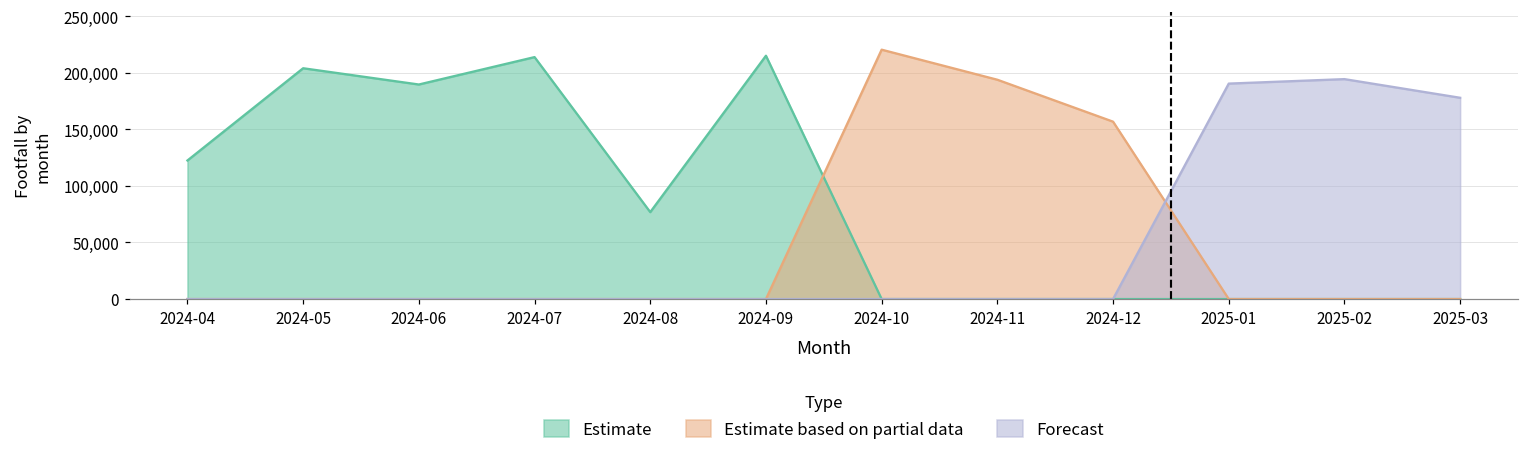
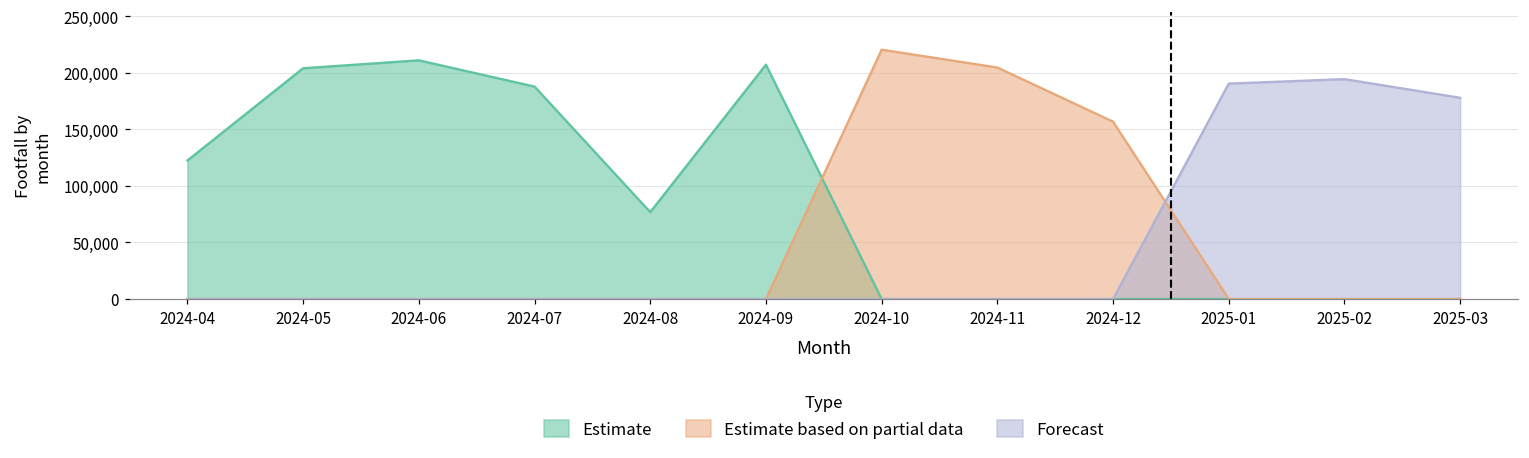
  {
    "Estimate": {
      "2024-04": "122,000",
      "2024-05": "204,000",
-     "2024-06": "190,000",
-     "2024-07": "214,000",
+     "2024-06": "211,000",
+     "2024-07": "188,000",
      "2024-08": "77,000",
-     "2024-09": "215,000"
+     "2024-09": "207,000"
    },
    "Estimate based on partial data": {
      "2024-10": "220,000",
-     "2024-11": "194,000",
+     "2024-11": "205,000",
      "2024-12": "157,000"
    },
    "Forecast": {
      "2025-01": "190,000",
      "2025-02": "194,000",
      "2025-03": "178,000"
    }
  }
